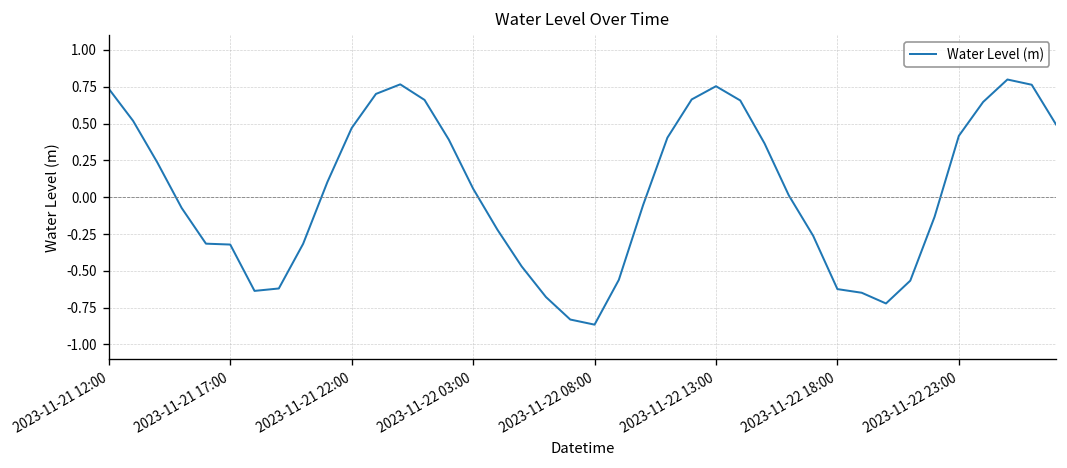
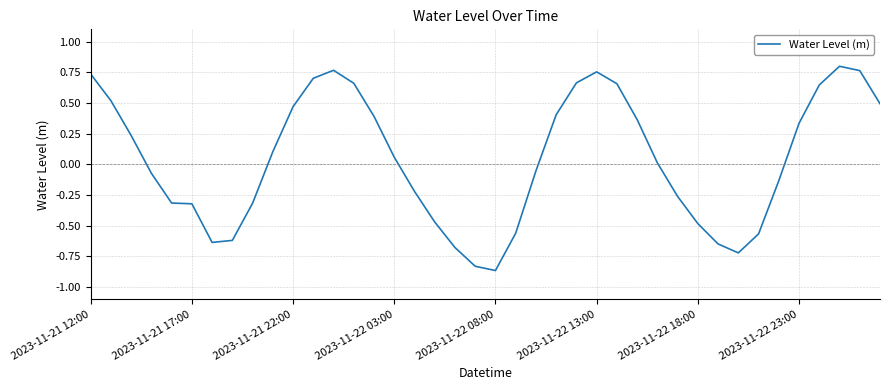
  {
    "2023-11-21 12:00": 0.74,
    "2023-11-21 17:00": -0.32,
    "2023-11-21 22:00": 0.47,
    "2023-11-22 03:00": 0.06,
    "2023-11-22 08:00": -0.87,
    "2023-11-22 13:00": 0.75,
-   "2023-11-22 18:00": -0.62,
-   "2023-11-22 23:00": 0.42
+   "2023-11-22 18:00": -0.48,
+   "2023-11-22 23:00": 0.33
  }
